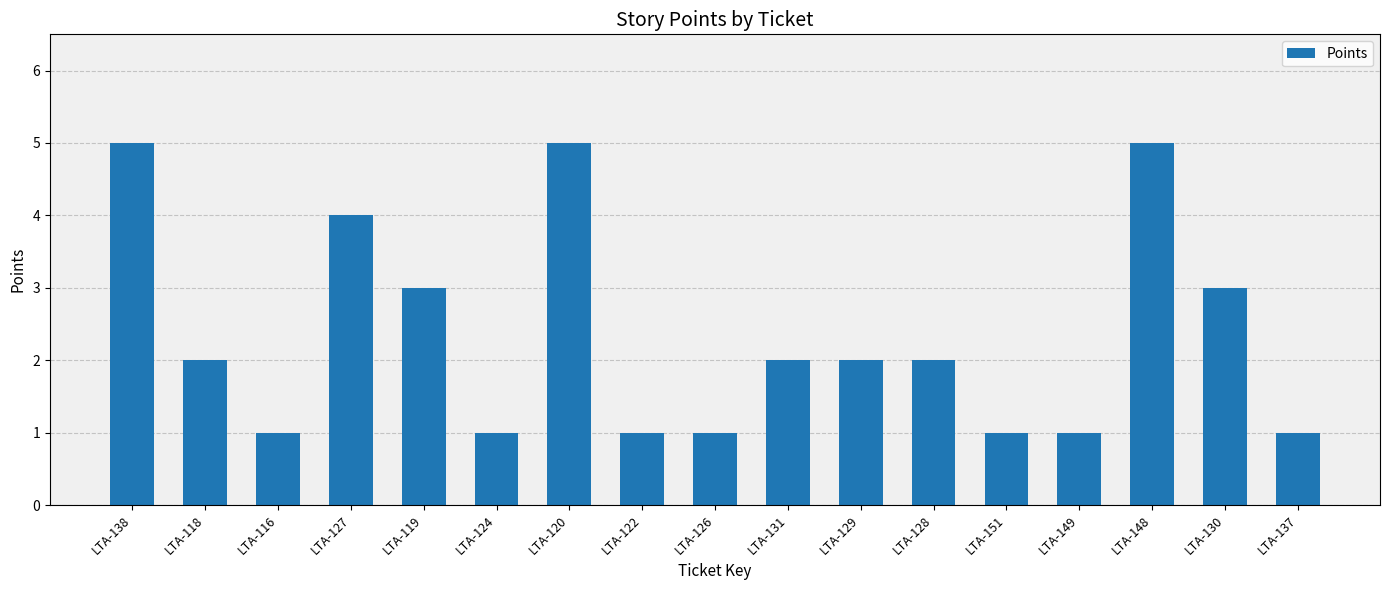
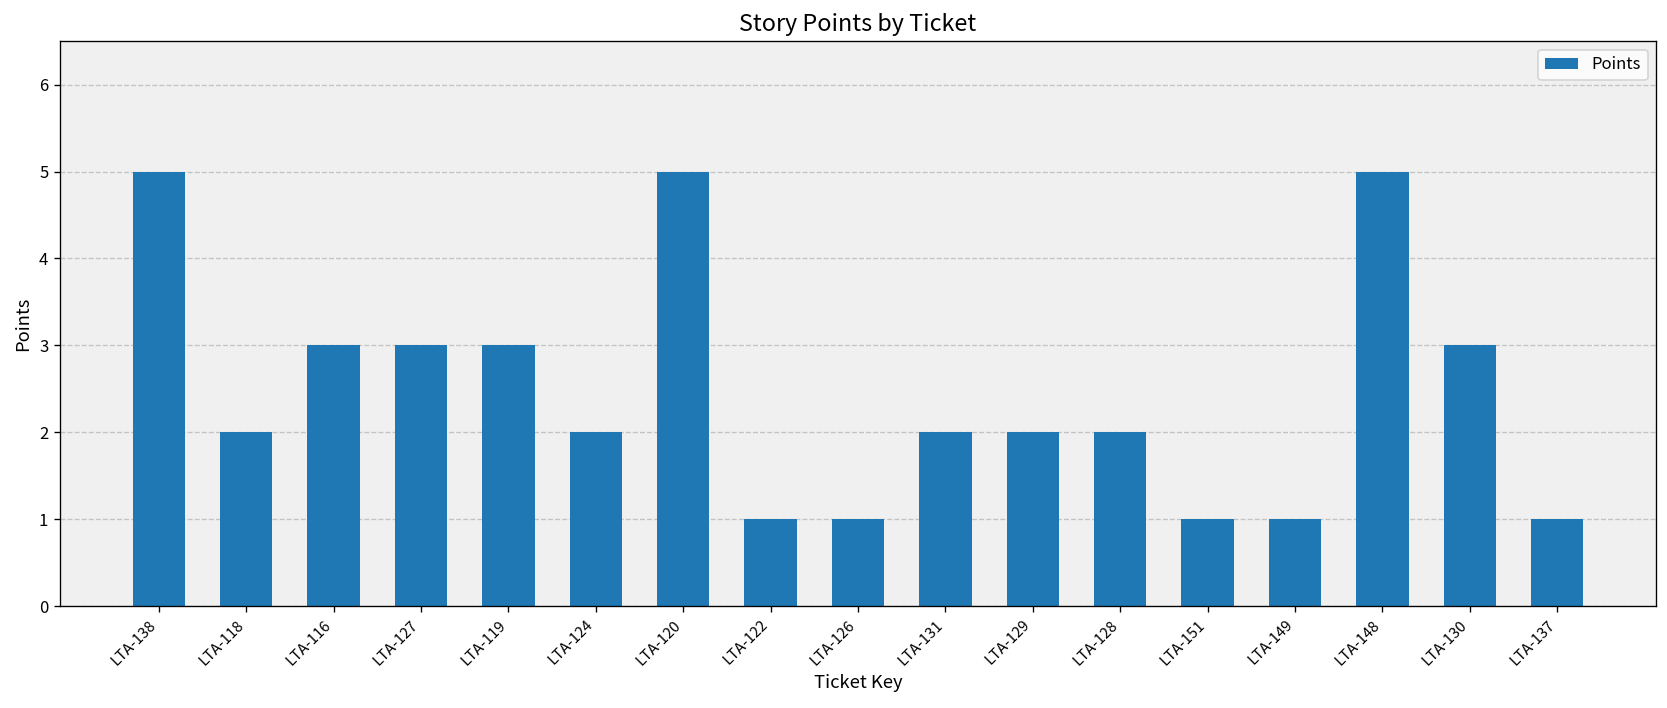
  {
    "LTA-138": 5,
    "LTA-118": 2,
-   "LTA-116": 1,
-   "LTA-127": 4,
+   "LTA-116": 3,
+   "LTA-127": 3,
    "LTA-119": 3,
-   "LTA-124": 1,
+   "LTA-124": 2,
    "LTA-120": 5,
    "LTA-122": 1,
    "LTA-126": 1,
    "LTA-131": 2,
    "LTA-129": 2,
    "LTA-128": 2,
    "LTA-151": 1,
    "LTA-149": 1,
    "LTA-148": 5,
    "LTA-130": 3,
    "LTA-137": 1
  }
